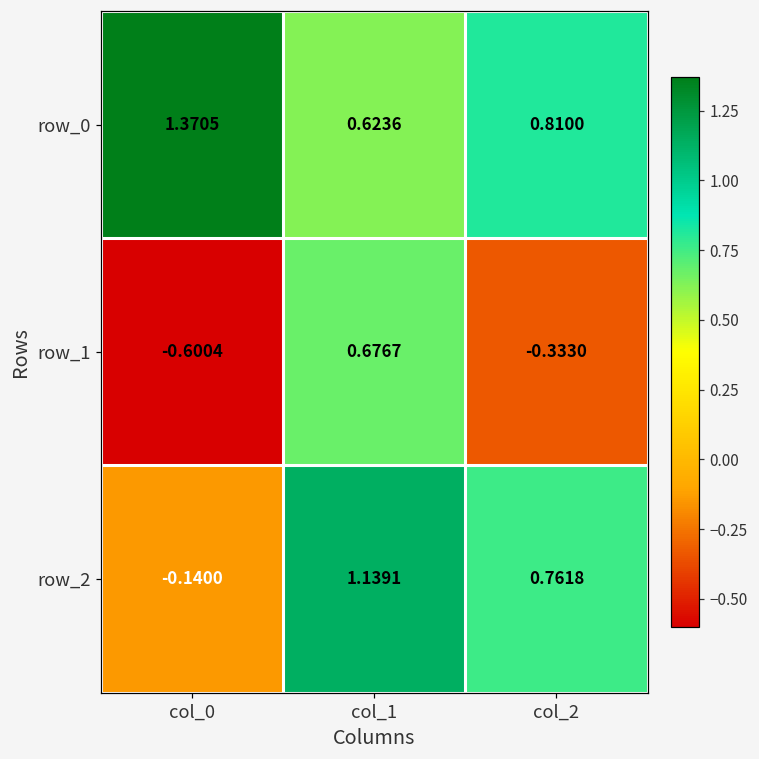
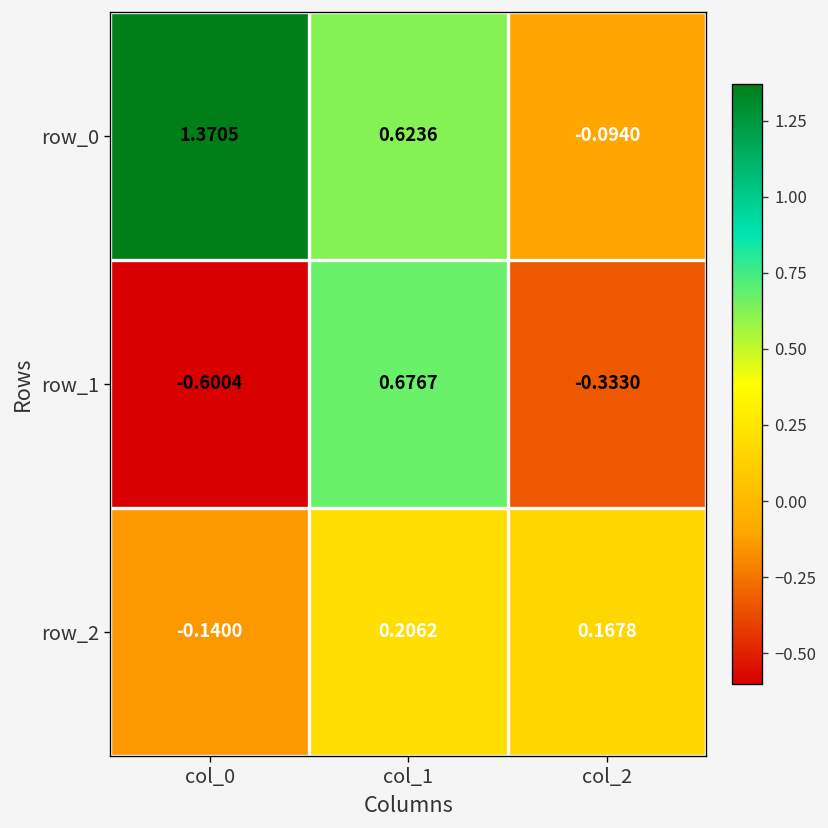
  {
    "row_0": {
      "col_0": 1.3705,
      "col_1": 0.6236,
-     "col_2": 0.8100
+     "col_2": -0.0940
    },
    "row_1": {
      "col_0": -0.6004,
      "col_1": 0.6767,
      "col_2": -0.3330
    },
    "row_2": {
      "col_0": -0.1400,
-     "col_1": 1.1391,
-     "col_2": 0.7618
+     "col_1": 0.2062,
+     "col_2": 0.1678
    }
  }
